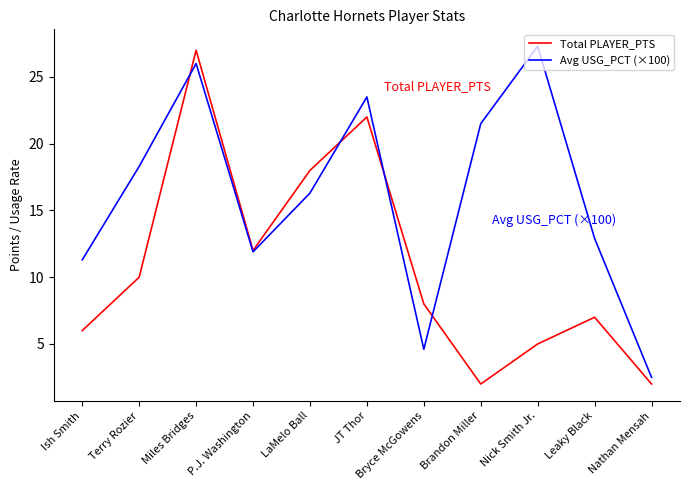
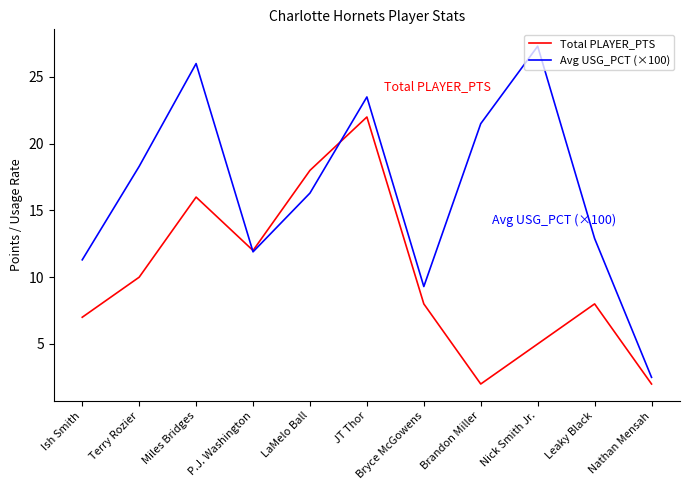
  {
    "Total PLAYER_PTS": {
-     "Ish Smith": 6,
+     "Ish Smith": 7,
      "Terry Rozier": 10,
-     "Miles Bridges": 27,
+     "Miles Bridges": 16,
      "LaMelo Ball": 18,
      "JT Thor": 22,
      "Bryce McGowens": 8,
      "Brandon Miller": 2,
      "Nick Smith Jr.": 5,
-     "Leaky Black": 7,
+     "Leaky Black": 8,
      "Nathan Mensah": 2
    },
    "Avg USG_PCT (×100)": {
      "Ish Smith": 11.3,
      "Terry Rozier": 18.3,
      "Miles Bridges": 26.0,
      "LaMelo Ball": 16.3,
      "JT Thor": 23.5,
-     "Bryce McGowens": 4.6,
+     "Bryce McGowens": 9.3,
      "Brandon Miller": 21.5,
      "Nathan Mensah": 2.5
    }
  }
